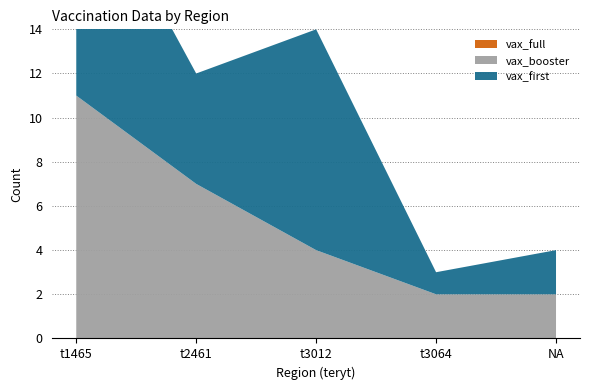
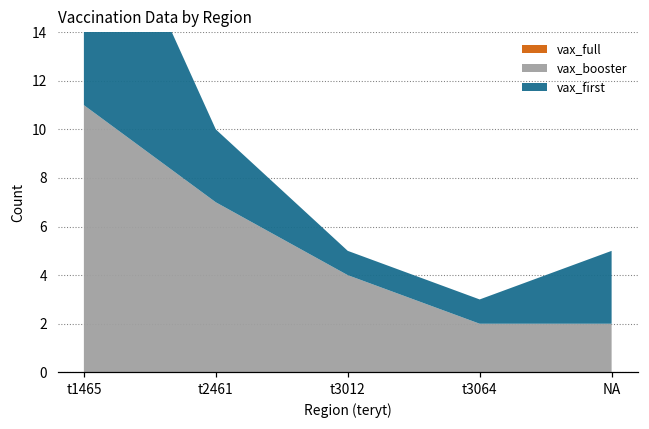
  {
    "vax_full": {
      "t1465": 0,
      "t2461": 0,
      "t3012": 0,
      "t3064": 0,
      "NA": 0
    },
    "vax_booster": {
      "t1465": 11,
      "t2461": 7,
      "t3012": 4,
      "t3064": 2,
      "NA": 2
    },
    "vax_first": {
-     "t2461": 5,
-     "t3012": 10,
+     "t2461": 3,
+     "t3012": 1,
      "t3064": 1,
-     "NA": 2
+     "NA": 3
    }
  }
